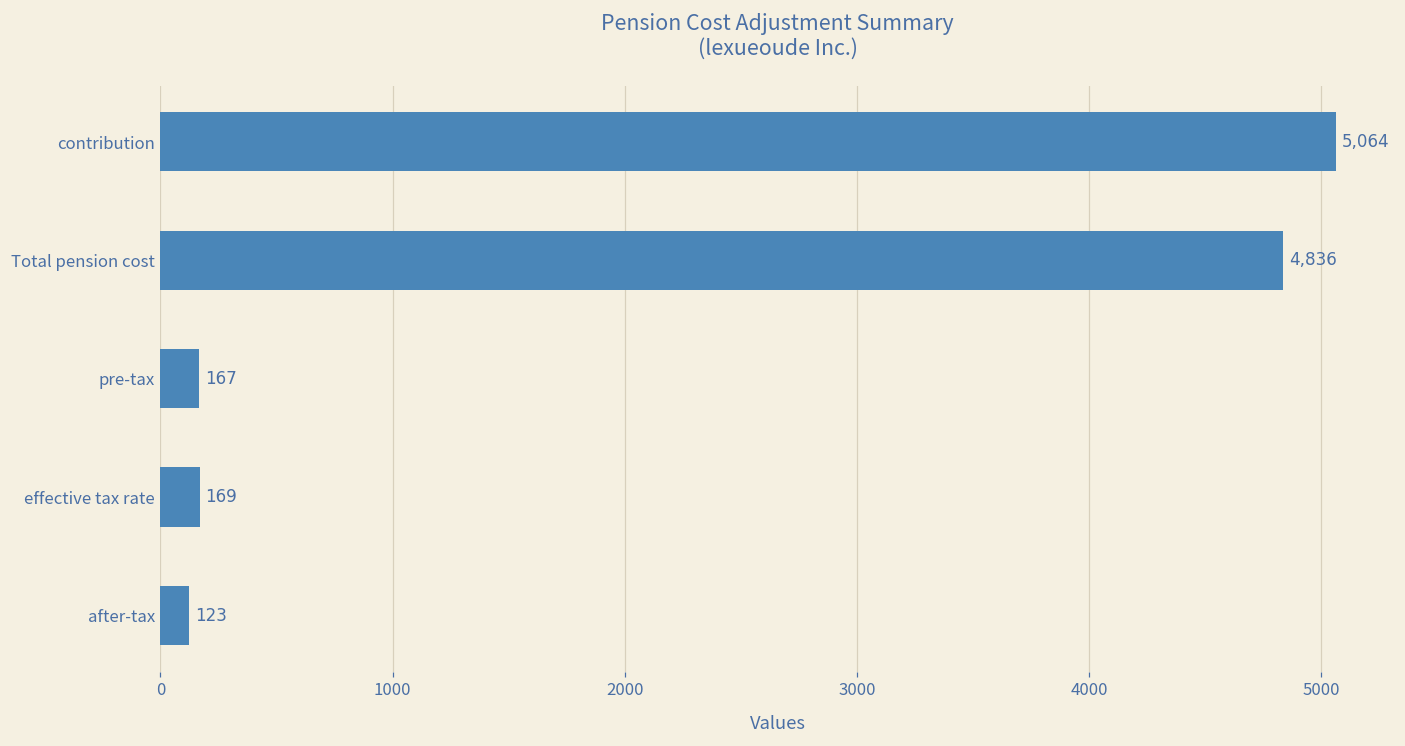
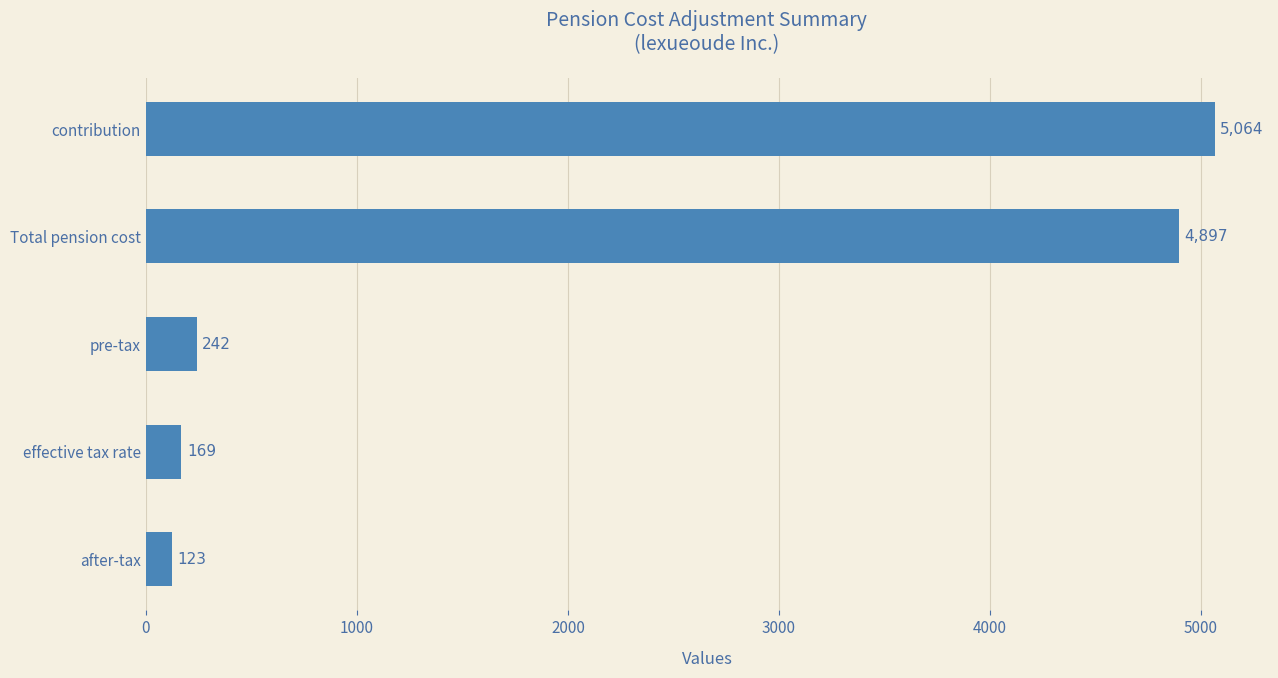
  {
    "contribution": "5,064",
-   "Total pension cost": "4,836",
-   "pre-tax": "167",
+   "Total pension cost": "4,897",
+   "pre-tax": "242",
    "effective tax rate": "169",
    "after-tax": "123"
  }
